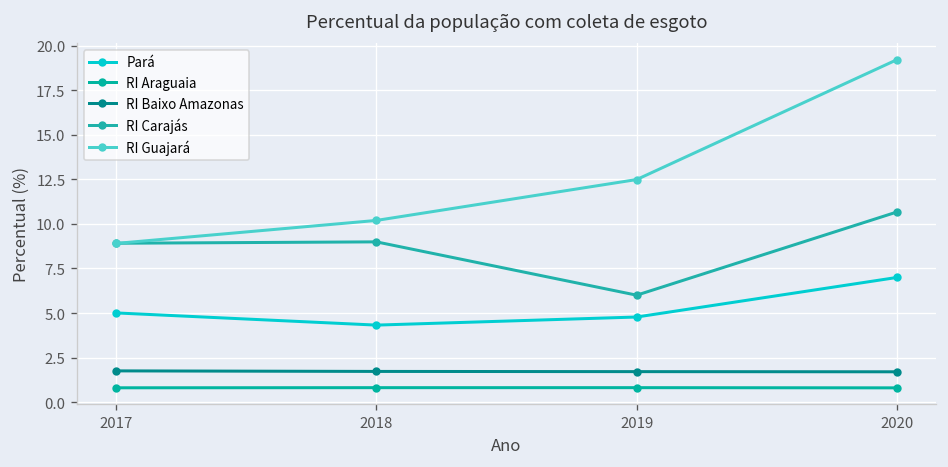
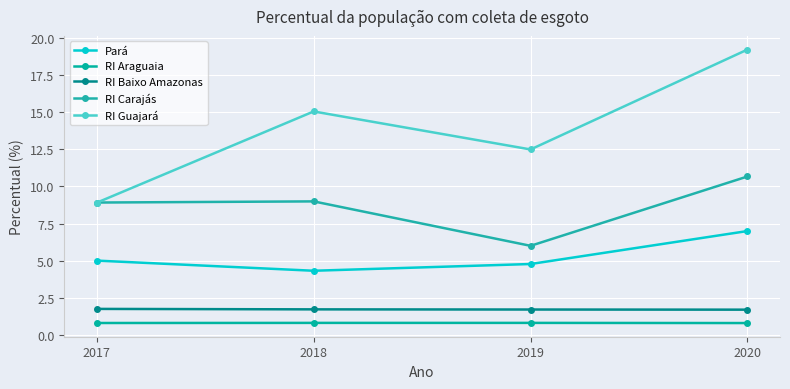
  {
    "RI Guajará": {
-     "2018": 10.2,
+     "2018": 15.0,
      "2019": 12.5,
      "2020": 19.2
    }
  }
